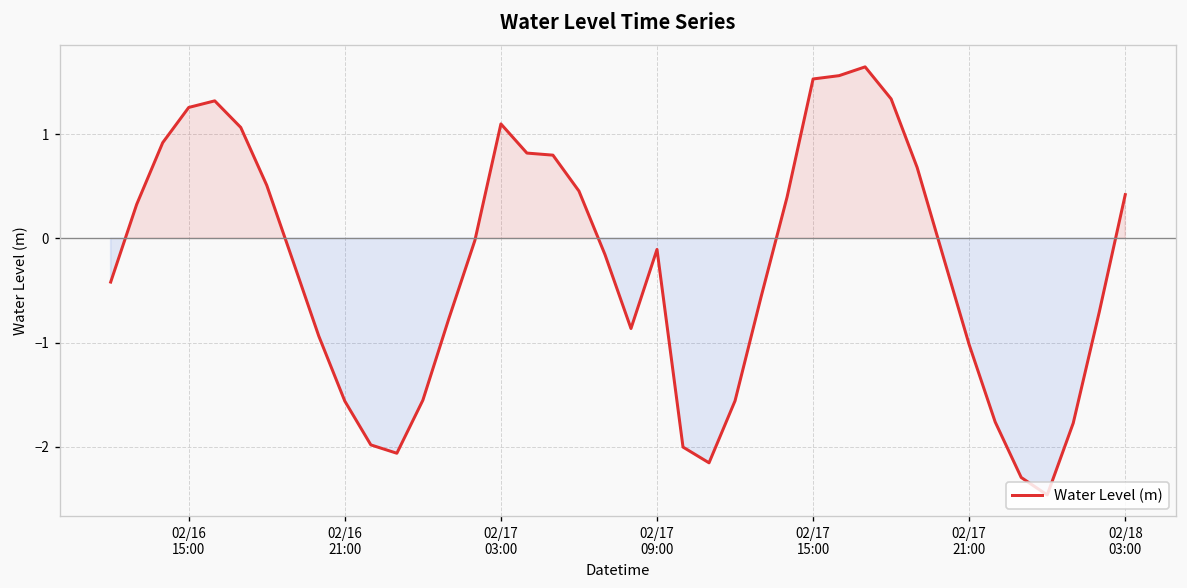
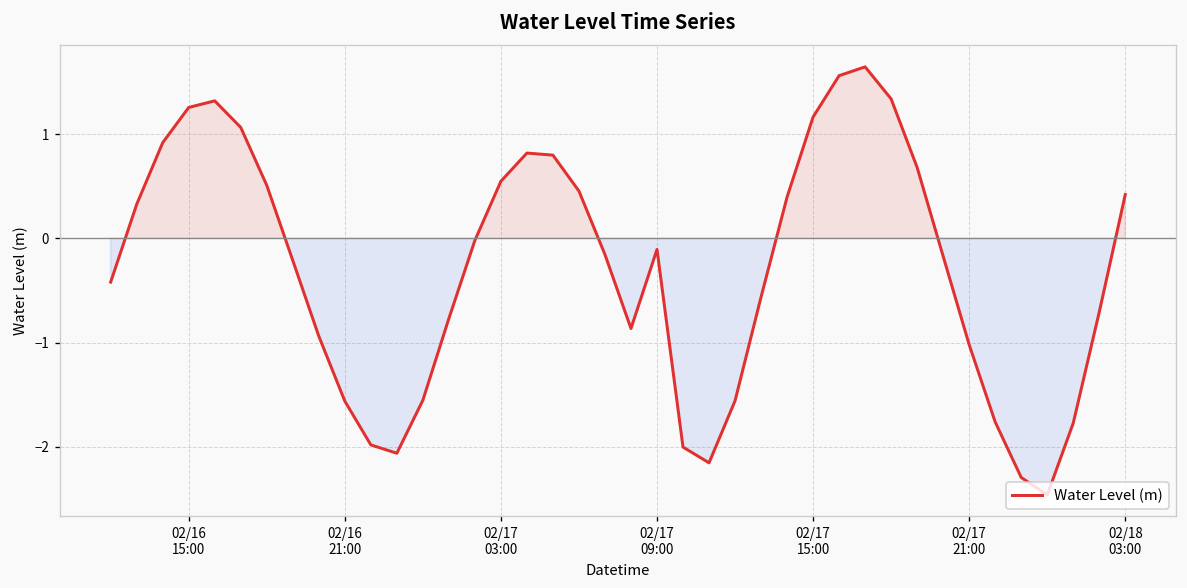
  {
    "02/16 15:00": 1.3,
    "02/16 21:00": -1.6,
-   "02/17 03:00": 1.1,
+   "02/17 03:00": 0.5,
    "02/17 09:00": -0.1,
-   "02/17 15:00": 1.5,
+   "02/17 15:00": 1.2,
    "02/17 21:00": -1.0,
    "02/18 03:00": 0.4
  }
